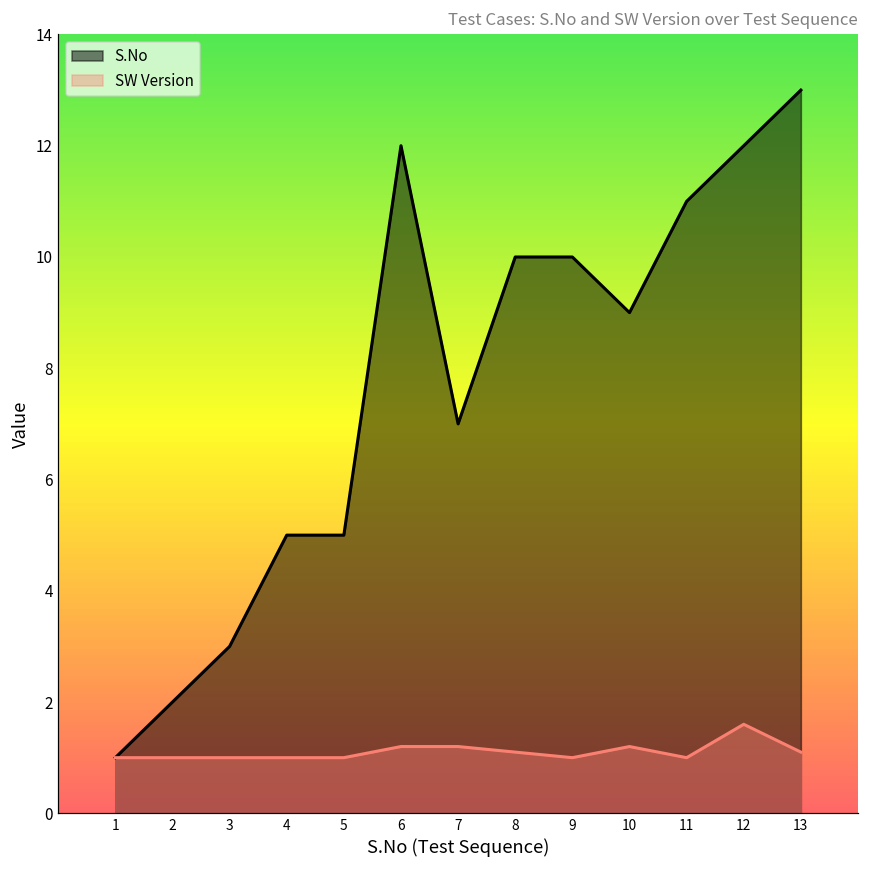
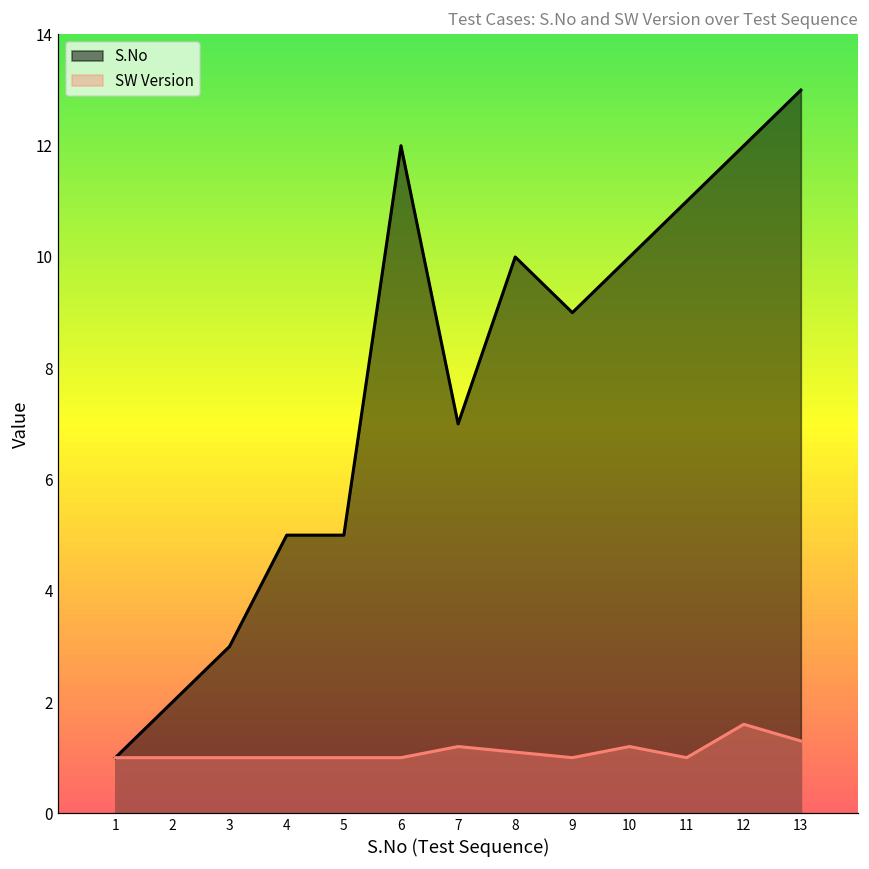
  {
    "S.No": {
      "2": 2,
      "3": 3,
      "4": 5,
      "5": 5,
      "6": 12,
      "7": 7,
      "8": 10,
-     "9": 10,
-     "10": 9,
+     "9": 9,
+     "10": 10,
      "11": 11,
      "12": 12,
      "13": 13
    },
    "SW Version": {
      "2": 1.0,
      "3": 1.0,
      "4": 1.0,
      "5": 1.0,
-     "6": 1.2,
+     "6": 1.0,
      "7": 1.2,
      "8": 1.1,
      "9": 1.0,
      "10": 1.2,
      "11": 1.0,
      "12": 1.6,
-     "13": 1.1
+     "13": 1.3
    }
  }
